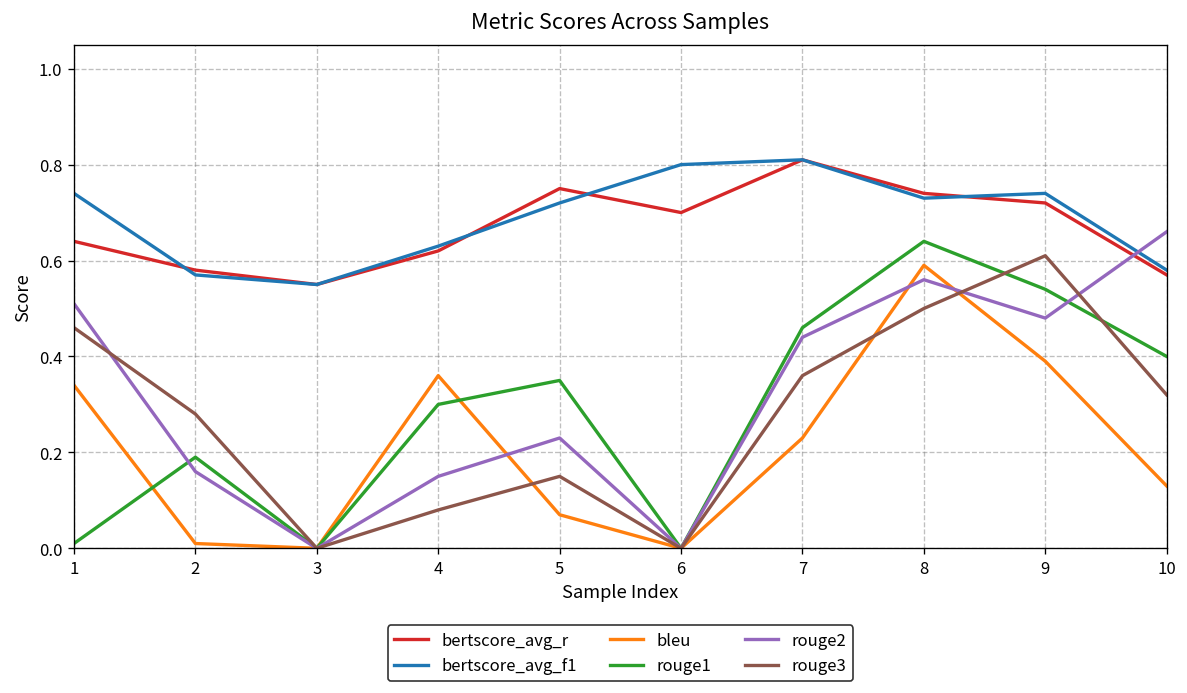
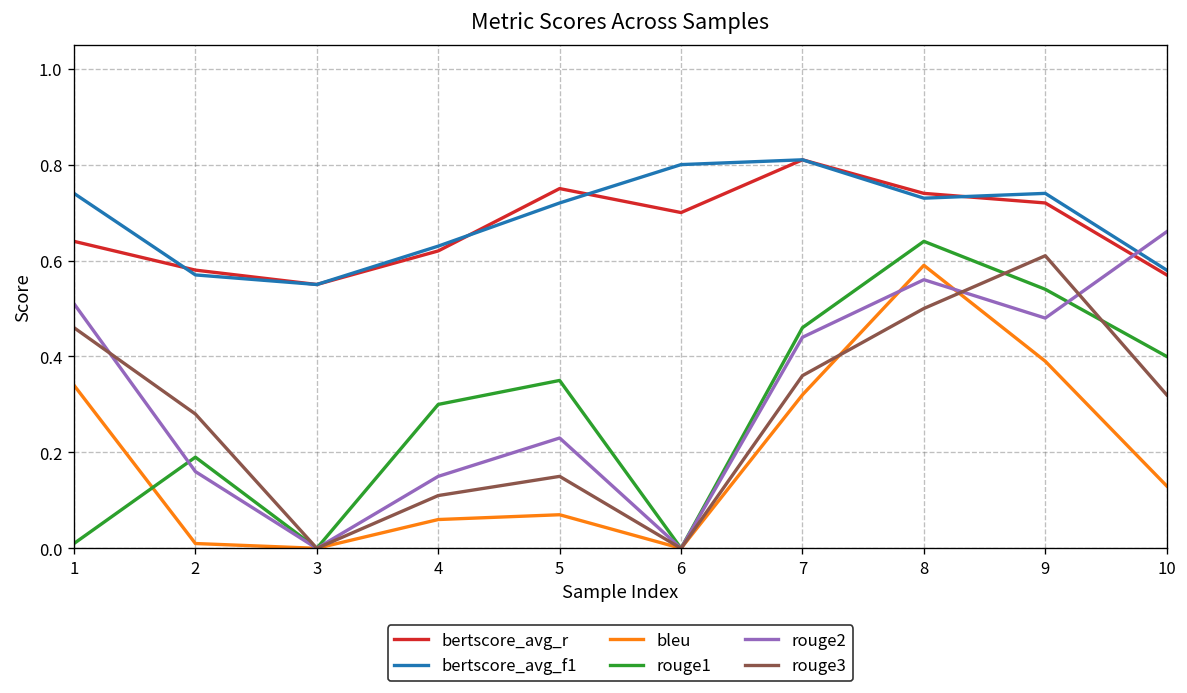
  {
    "bertscore_avg_r": {
      "1": 0.64,
      "2": 0.58,
      "4": 0.62,
      "5": 0.75,
      "6": 0.70,
      "8": 0.74,
      "9": 0.72,
      "10": 0.57
    },
    "bertscore_avg_f1": {
      "1": 0.74,
      "2": 0.57,
      "4": 0.63,
      "5": 0.72,
      "6": 0.80,
      "8": 0.73,
      "9": 0.74,
      "10": 0.58
    },
    "bleu": {
      "1": 0.34,
      "2": 0.01,
-     "4": 0.36,
+     "4": 0.06,
      "5": 0.07,
-     "7": 0.23,
+     "7": 0.32,
      "8": 0.59,
      "9": 0.39,
      "10": 0.13
    },
    "rouge1": {
      "1": 0.01,
      "2": 0.19,
      "4": 0.30,
      "5": 0.35,
      "7": 0.46,
      "8": 0.64,
      "9": 0.54,
      "10": 0.40
    },
    "rouge2": {
      "1": 0.51,
      "2": 0.16,
      "4": 0.15,
      "5": 0.23,
      "7": 0.44,
      "8": 0.56,
      "9": 0.48,
      "10": 0.66
    },
    "rouge3": {
      "1": 0.46,
      "2": 0.28,
-     "4": 0.08,
+     "4": 0.11,
      "5": 0.15,
      "7": 0.36,
      "8": 0.50,
      "9": 0.61,
      "10": 0.32
    }
  }
